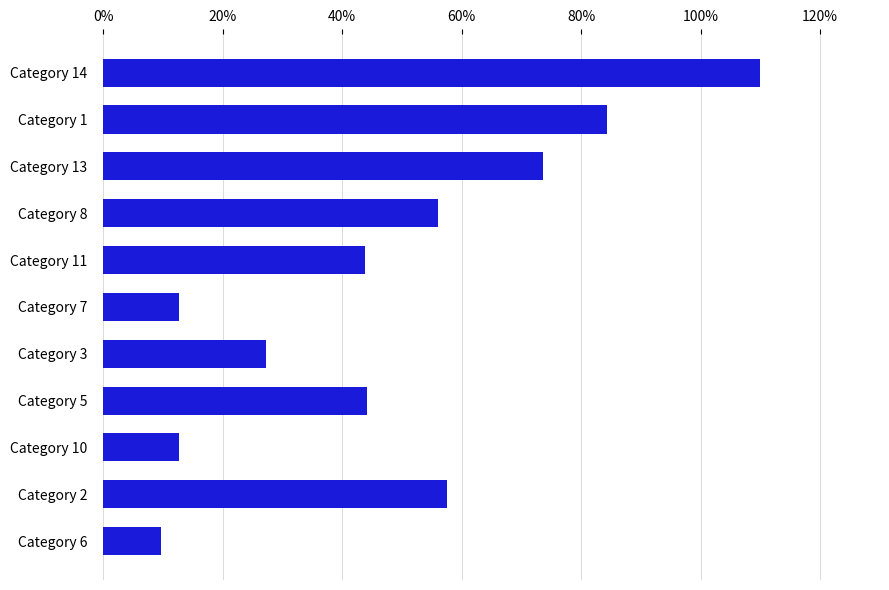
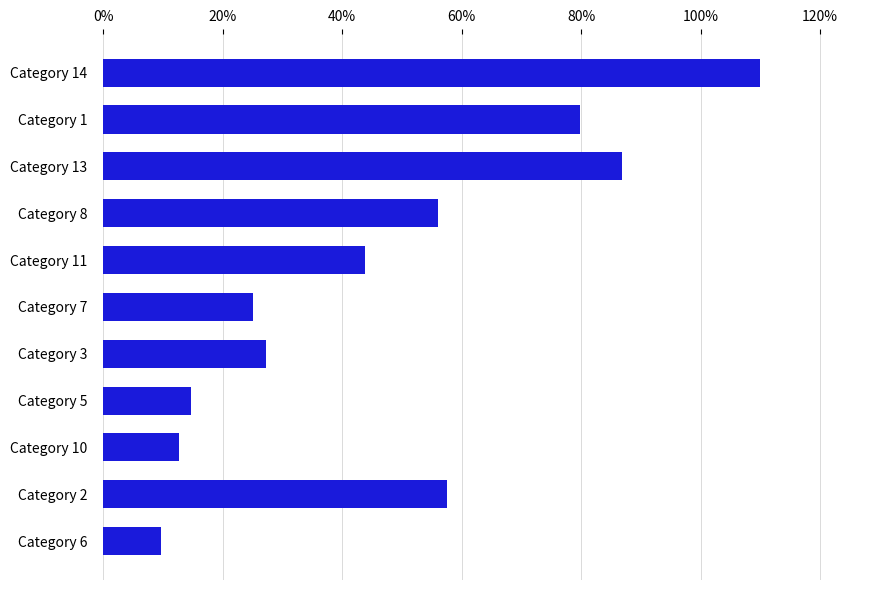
  {
    "Category 14": "110%",
-   "Category 1": "84%",
-   "Category 13": "74%",
+   "Category 1": "80%",
+   "Category 13": "87%",
    "Category 8": "56%",
    "Category 11": "44%",
-   "Category 7": "13%",
+   "Category 7": "25%",
    "Category 3": "27%",
-   "Category 5": "44%",
+   "Category 5": "15%",
    "Category 10": "13%",
    "Category 2": "58%",
    "Category 6": "10%"
  }
